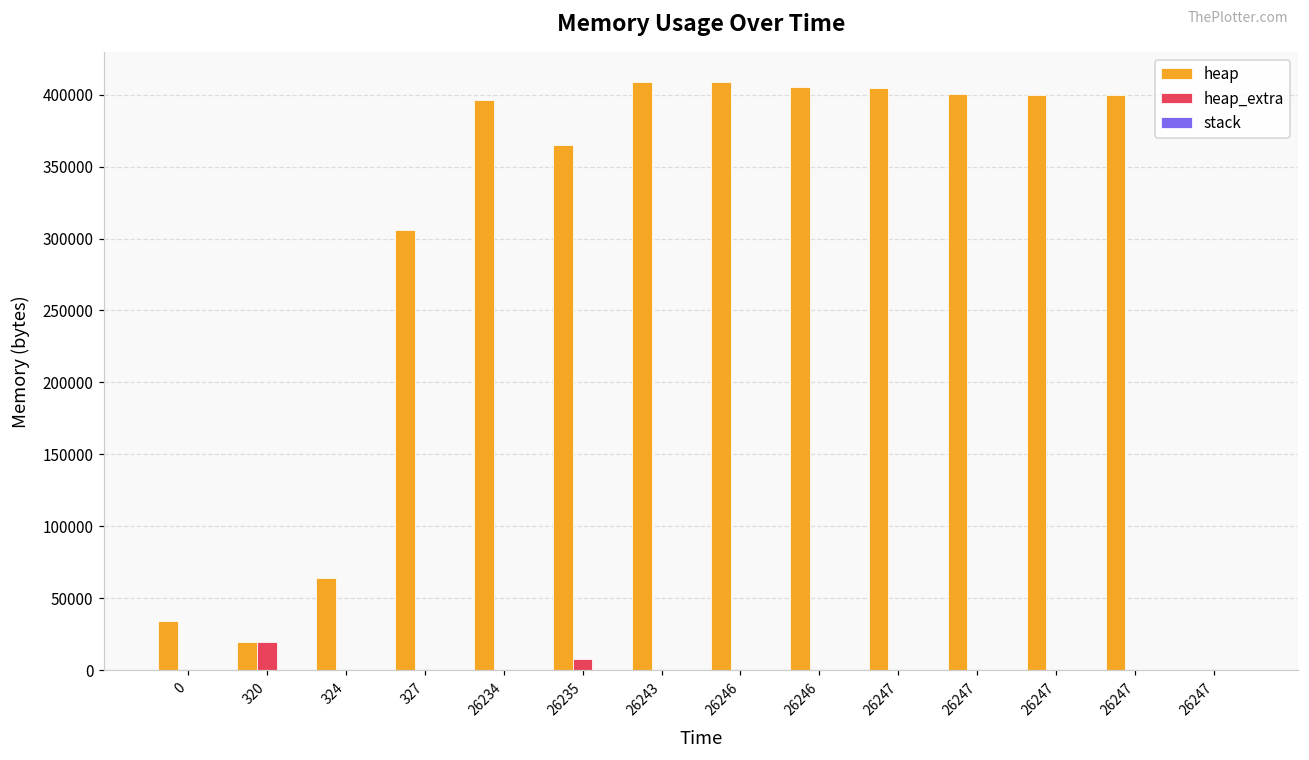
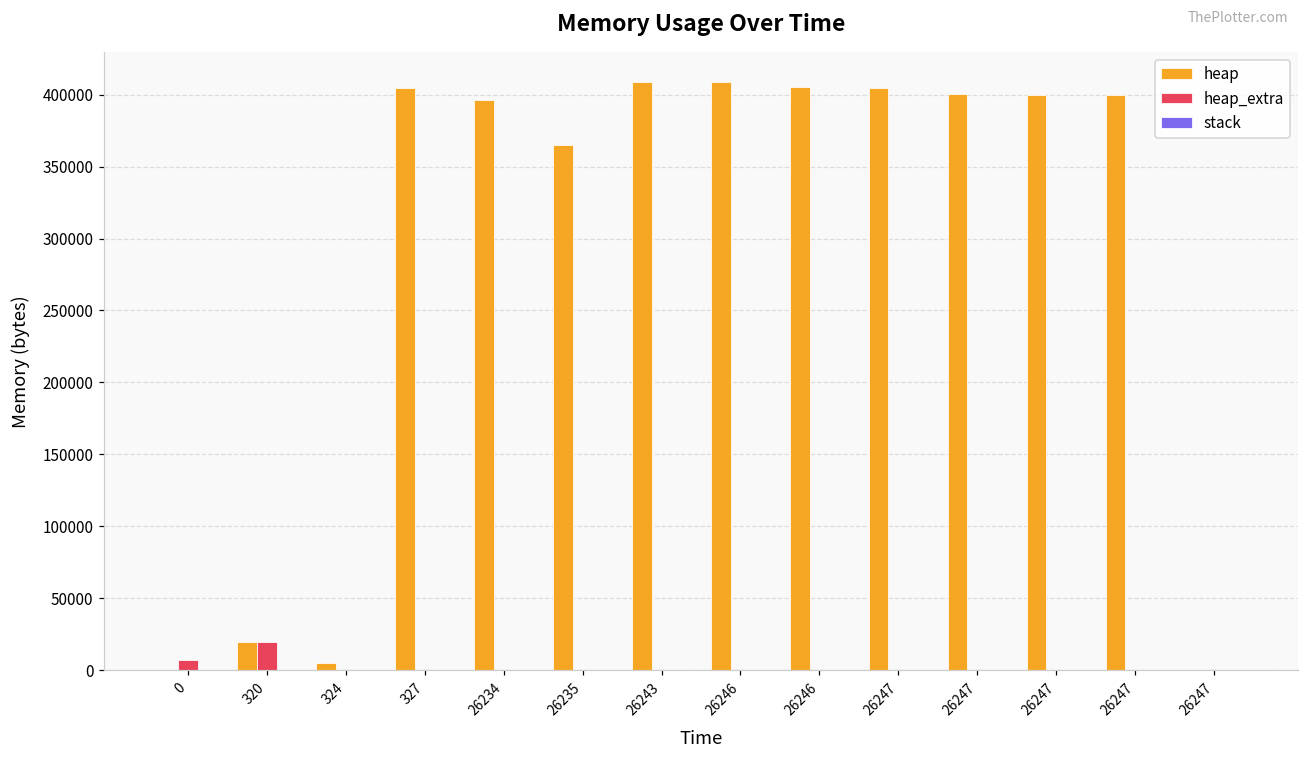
  {
    "heap": {
-     "0": 34000,
+     "0": 0,
      "320": 20000,
-     "324": 64000,
-     "327": 306000,
+     "324": 5000,
+     "327": 405000,
      "26234": 397000,
      "26235": 365000,
      "26243": 409000
    },
    "heap_extra": {
-     "0": 0,
+     "0": 7000,
      "320": 20000,
-     "26235": 8000
+     "26235": 0
    },
    "stack": {
      "0": 0,
      "320": 0,
      "324": 0,
      "327": 0,
      "26234": 0,
      "26235": 0,
      "26243": 0
    }
  }
